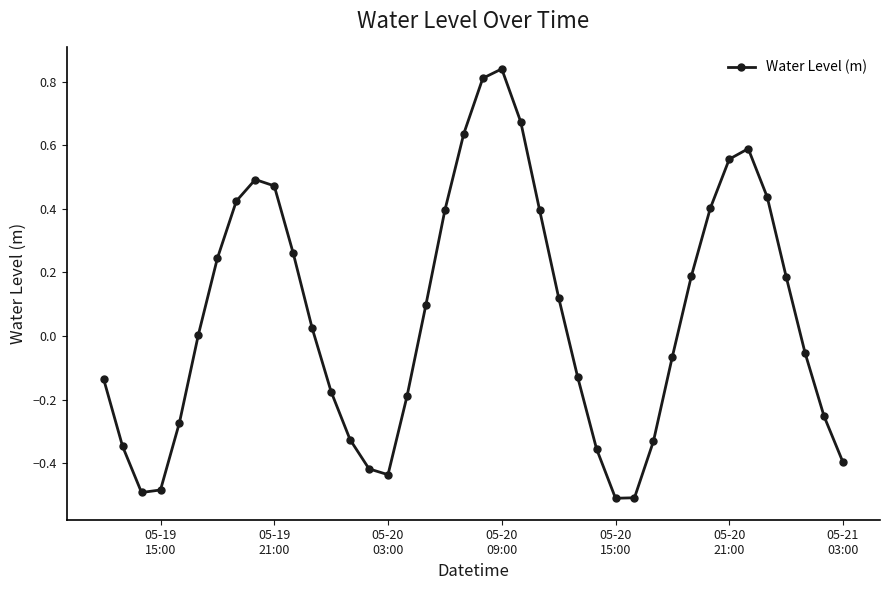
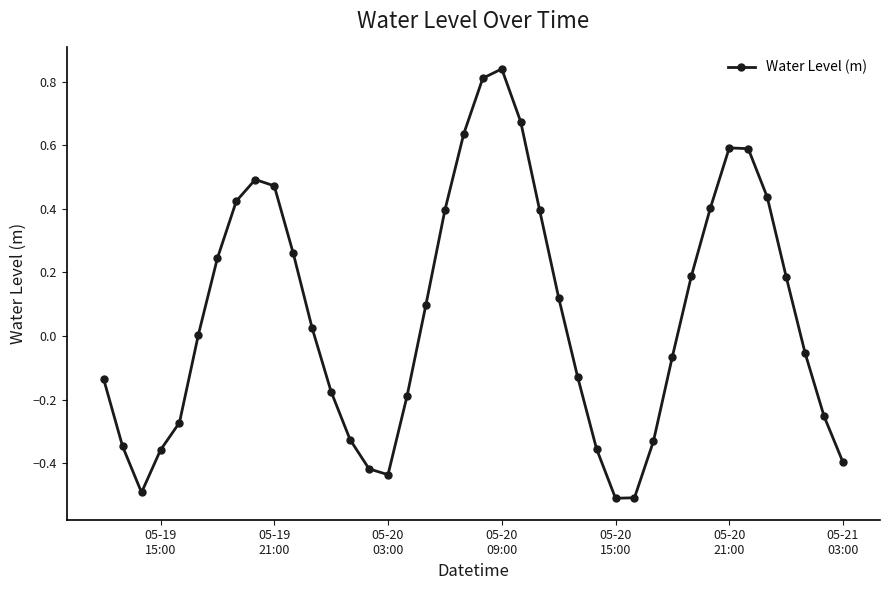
  {
-   "05-19 15:00": -0.48,
+   "05-19 15:00": -0.36,
    "05-19 21:00": 0.47,
    "05-20 03:00": -0.44,
    "05-20 09:00": 0.84,
    "05-20 15:00": -0.51,
-   "05-20 21:00": 0.56,
+   "05-20 21:00": 0.59,
    "05-21 03:00": -0.40
  }
